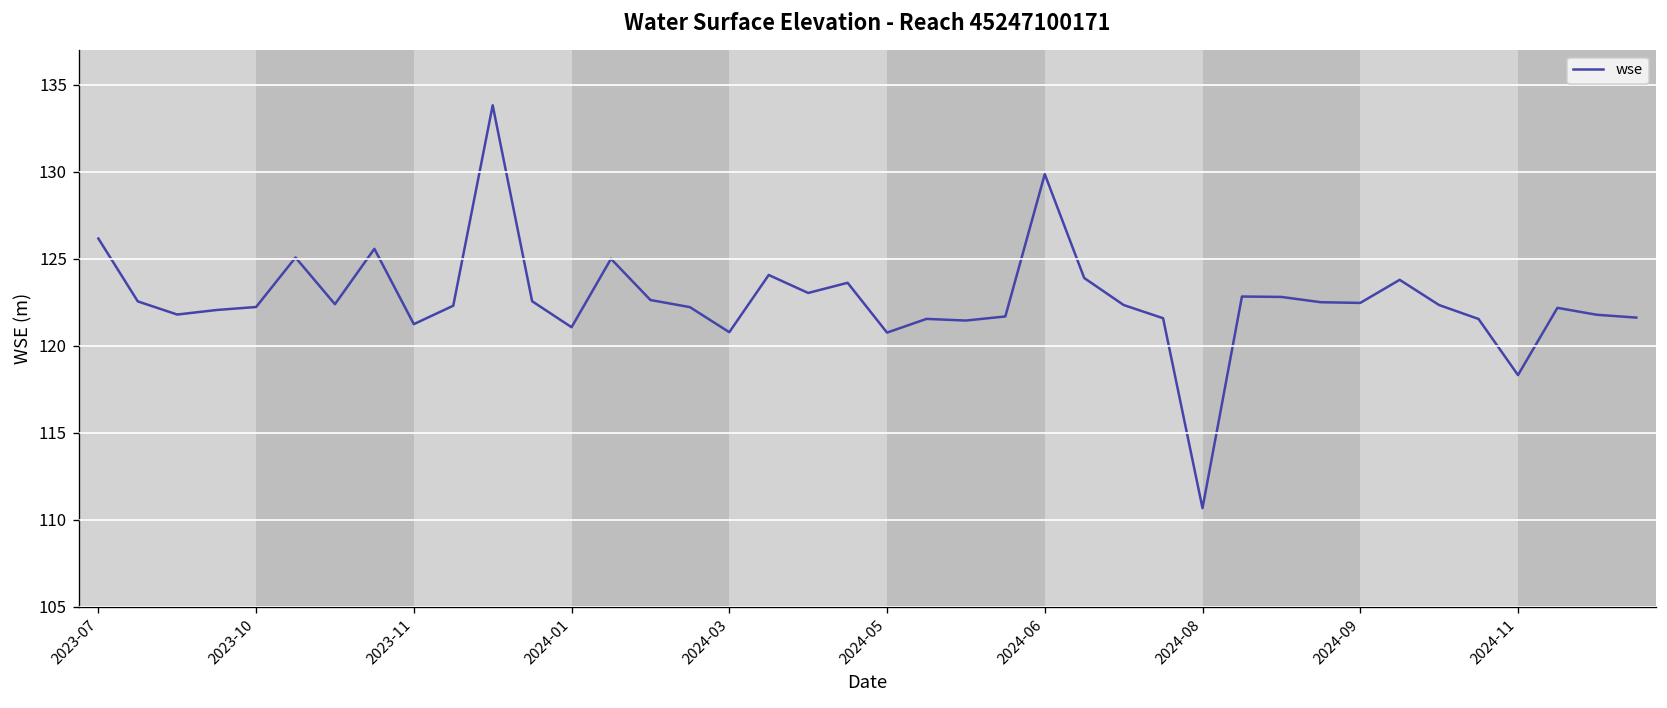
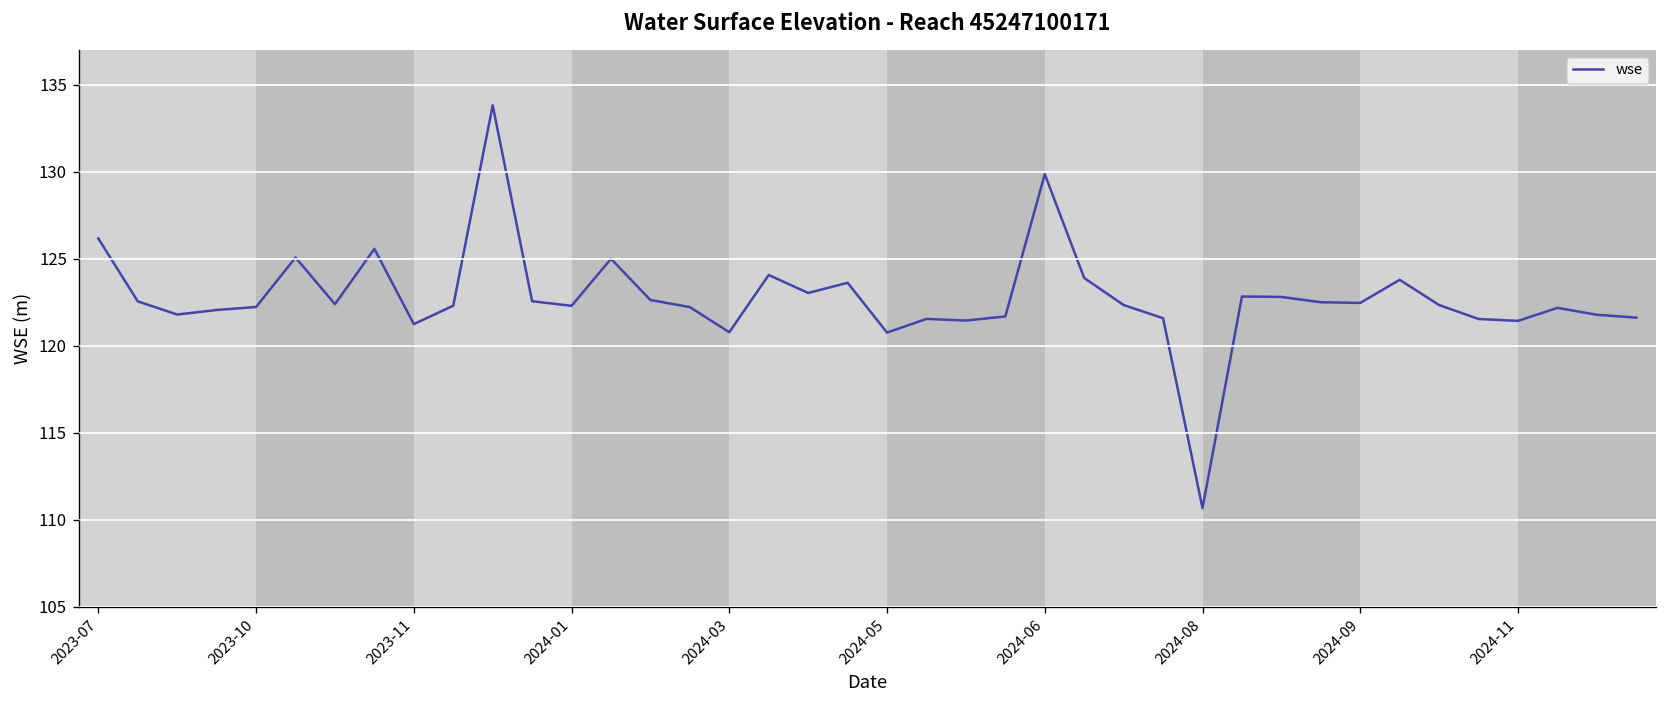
  {
    "2023-07": 126.2,
    "2023-10": 122.2,
    "2023-11": 121.2,
-   "2024-01": 121.1,
+   "2024-01": 122.3,
    "2024-03": 120.8,
    "2024-05": 120.8,
    "2024-06": 129.9,
    "2024-08": 110.7,
    "2024-09": 122.5,
-   "2024-11": 118.3
+   "2024-11": 121.4
  }
